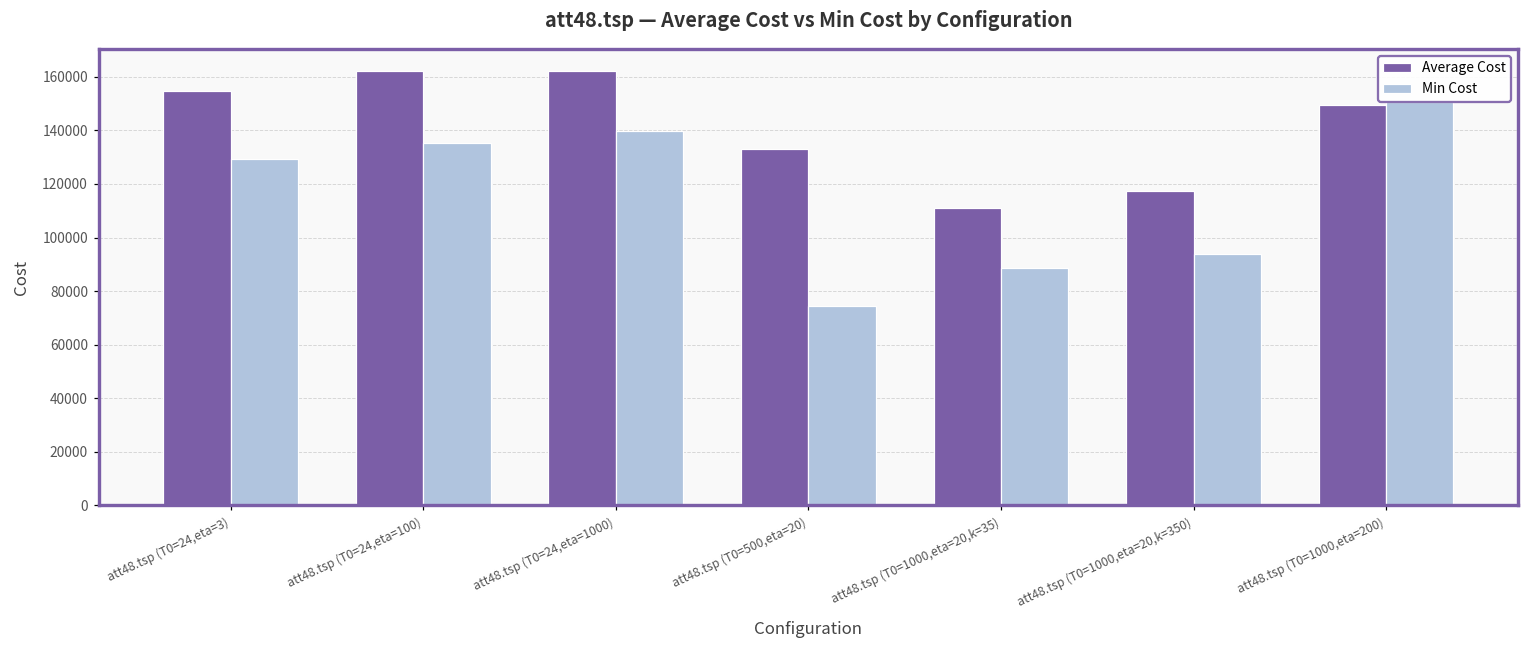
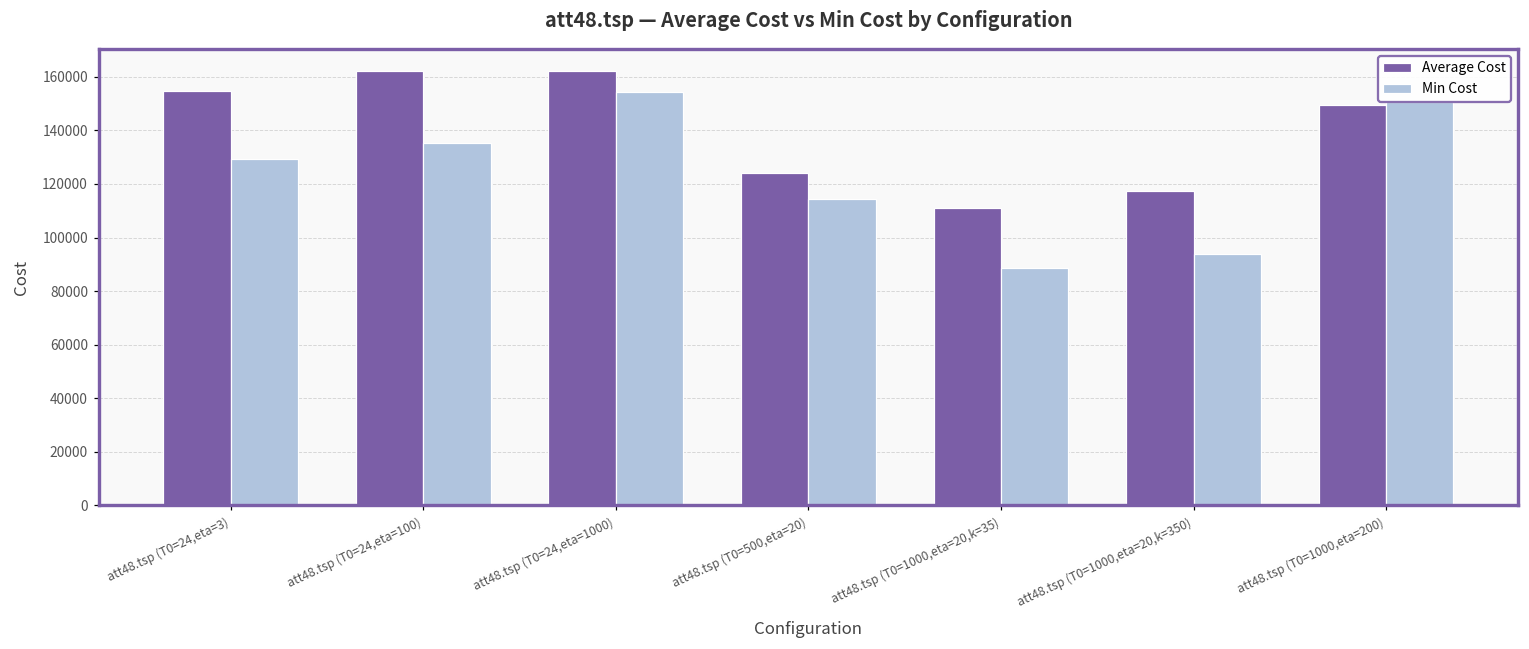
  {
    "Average Cost": {
      "att48.tsp (T0=24,eta=3)": 155000,
      "att48.tsp (T0=24,eta=100)": 162000,
      "att48.tsp (T0=24,eta=1000)": 162000,
-     "att48.tsp (T0=500,eta=20)": 133000,
+     "att48.tsp (T0=500,eta=20)": 124000,
      "att48.tsp (T0=1000,eta=20,k=35)": 111000,
      "att48.tsp (T0=1000,eta=20,k=350)": 117000,
      "att48.tsp (T0=1000,eta=200)": 150000
    },
    "Min Cost": {
      "att48.tsp (T0=24,eta=3)": 129000,
      "att48.tsp (T0=24,eta=100)": 135000,
-     "att48.tsp (T0=24,eta=1000)": 140000,
-     "att48.tsp (T0=500,eta=20)": 75000,
+     "att48.tsp (T0=24,eta=1000)": 154000,
+     "att48.tsp (T0=500,eta=20)": 115000,
      "att48.tsp (T0=1000,eta=20,k=35)": 89000,
      "att48.tsp (T0=1000,eta=20,k=350)": 94000
    }
  }
